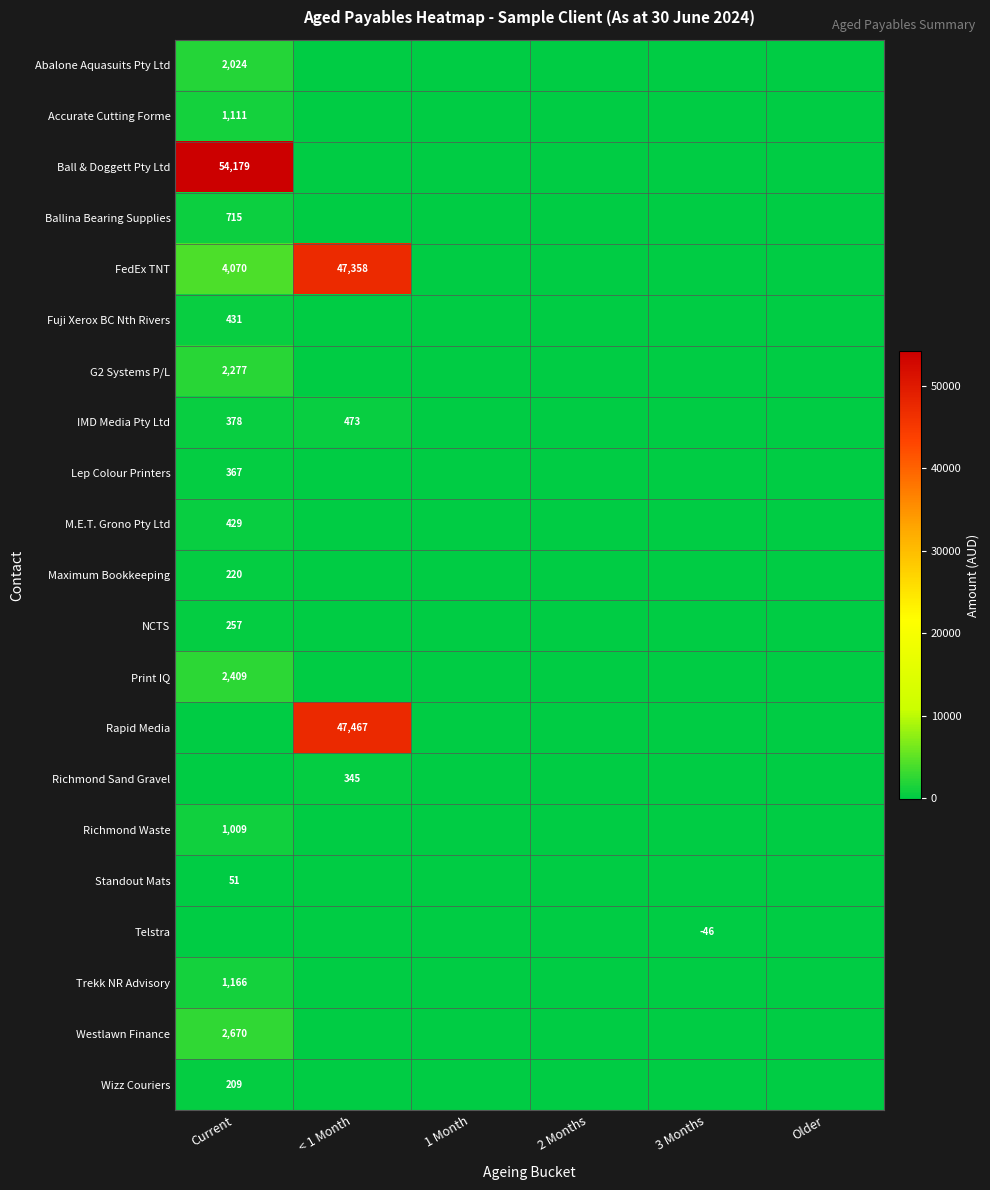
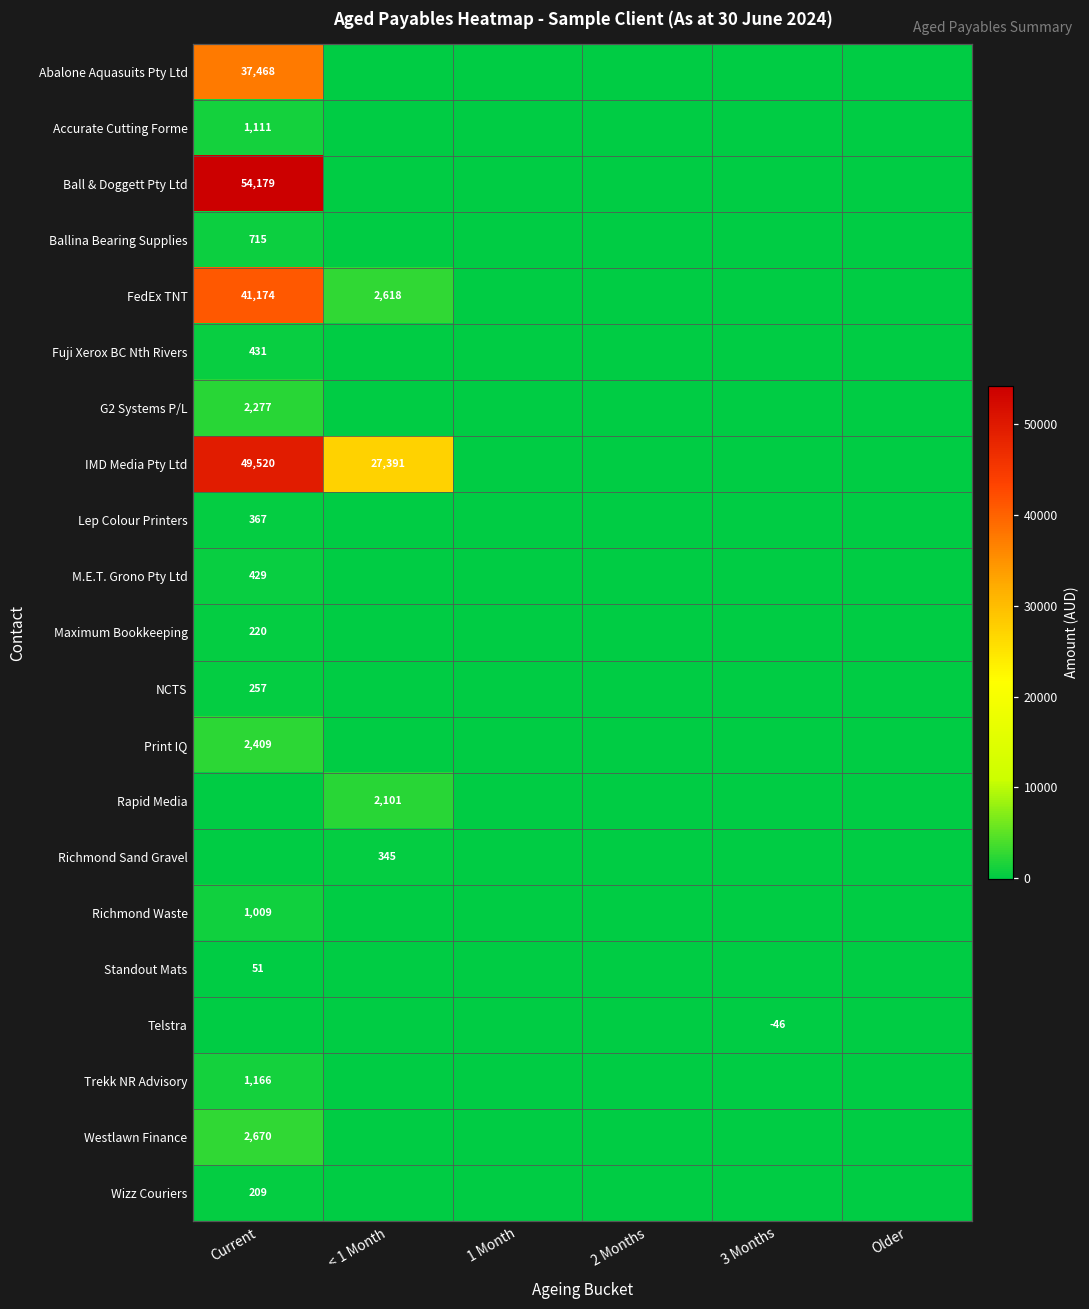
  {
    "Abalone Aquasuits Pty Ltd": {
-     "Current": "2,024"
+     "Current": "37,468"
    },
    "Accurate Cutting Forme": {
      "Current": "1,111"
    },
    "Ball & Doggett Pty Ltd": {
      "Current": "54,179"
    },
    "Ballina Bearing Supplies": {
      "Current": "715"
    },
    "FedEx TNT": {
-     "Current": "4,070",
-     "< 1 Month": "47,358"
+     "Current": "41,174",
+     "< 1 Month": "2,618"
    },
    "Fuji Xerox BC Nth Rivers": {
      "Current": "431"
    },
    "G2 Systems P/L": {
      "Current": "2,277"
    },
    "IMD Media Pty Ltd": {
-     "Current": "378",
-     "< 1 Month": "473"
+     "Current": "49,520",
+     "< 1 Month": "27,391"
    },
    "Lep Colour Printers": {
      "Current": "367"
    },
    "M.E.T. Grono Pty Ltd": {
      "Current": "429"
    },
    "Maximum Bookkeeping": {
      "Current": "220"
    },
    "NCTS": {
      "Current": "257"
    },
    "Print IQ": {
      "Current": "2,409"
    },
    "Rapid Media": {
-     "< 1 Month": "47,467"
+     "< 1 Month": "2,101"
    },
    "Richmond Sand Gravel": {
      "< 1 Month": "345"
    },
    "Richmond Waste": {
      "Current": "1,009"
    },
    "Standout Mats": {
      "Current": "51"
    },
    "Telstra": {
      "3 Months": "-46"
    },
    "Trekk NR Advisory": {
      "Current": "1,166"
    },
    "Westlawn Finance": {
      "Current": "2,670"
    },
    "Wizz Couriers": {
      "Current": "209"
    }
  }
